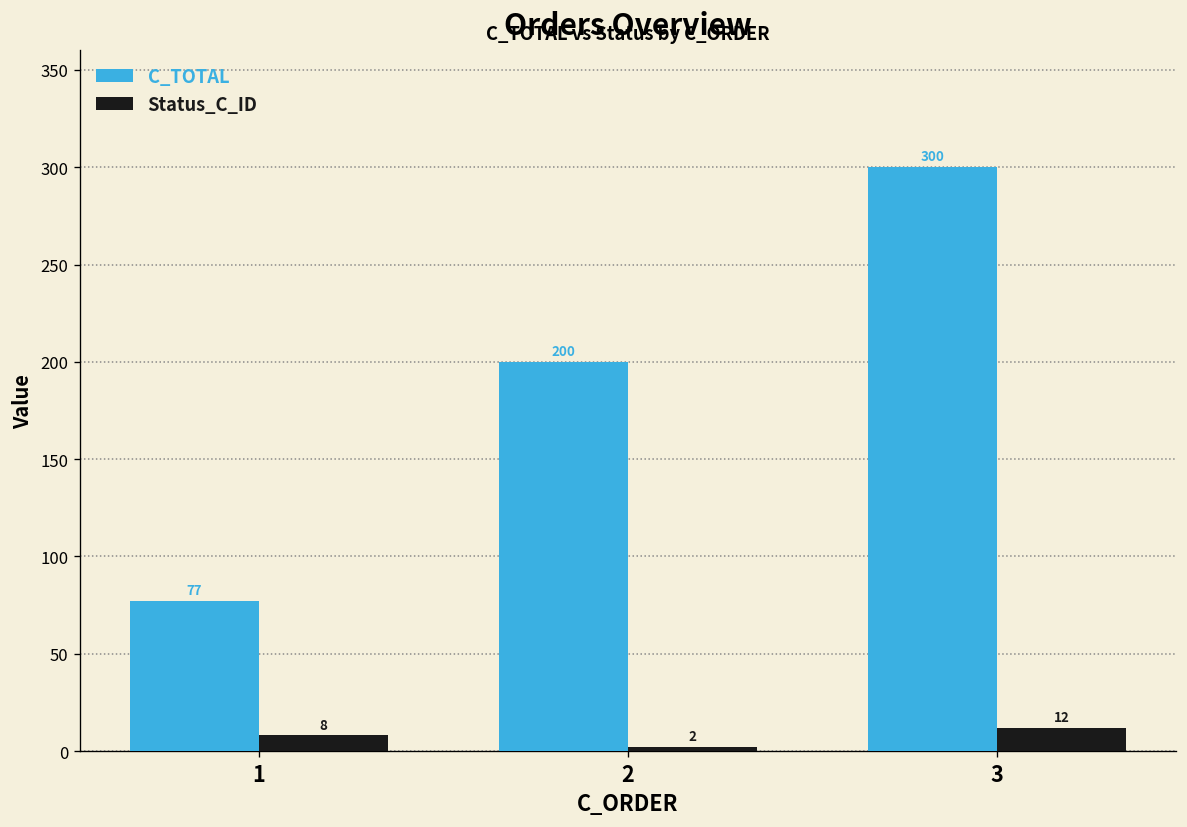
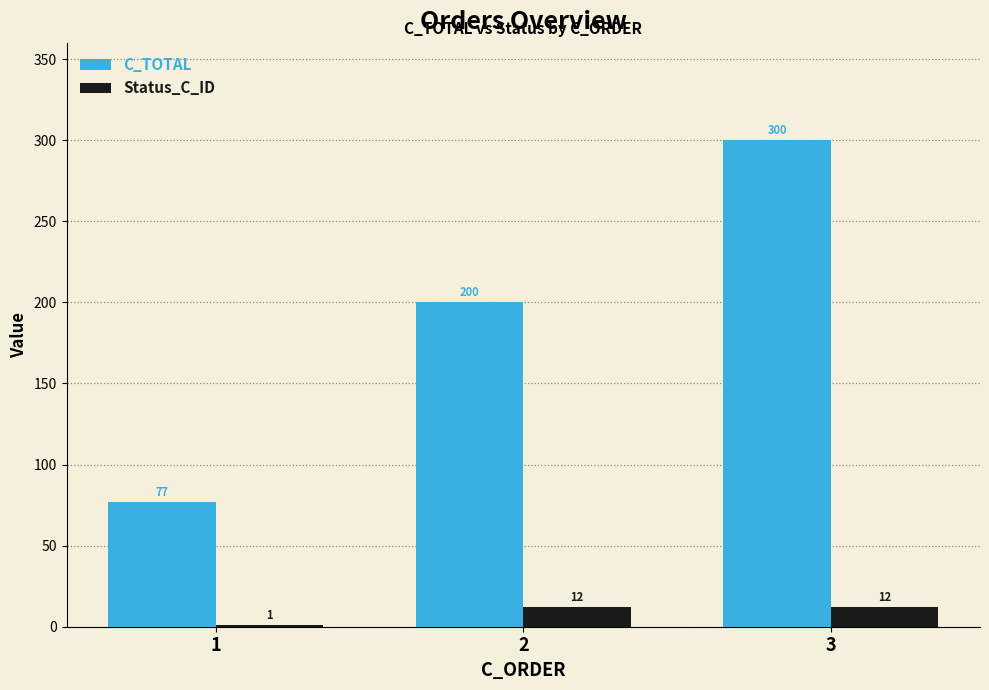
  {
    "C_TOTAL": {
      "1": 77,
      "2": 200,
      "3": 300
    },
    "Status_C_ID": {
-     "1": 8,
-     "2": 2,
+     "1": 1,
+     "2": 12,
      "3": 12
    }
  }
